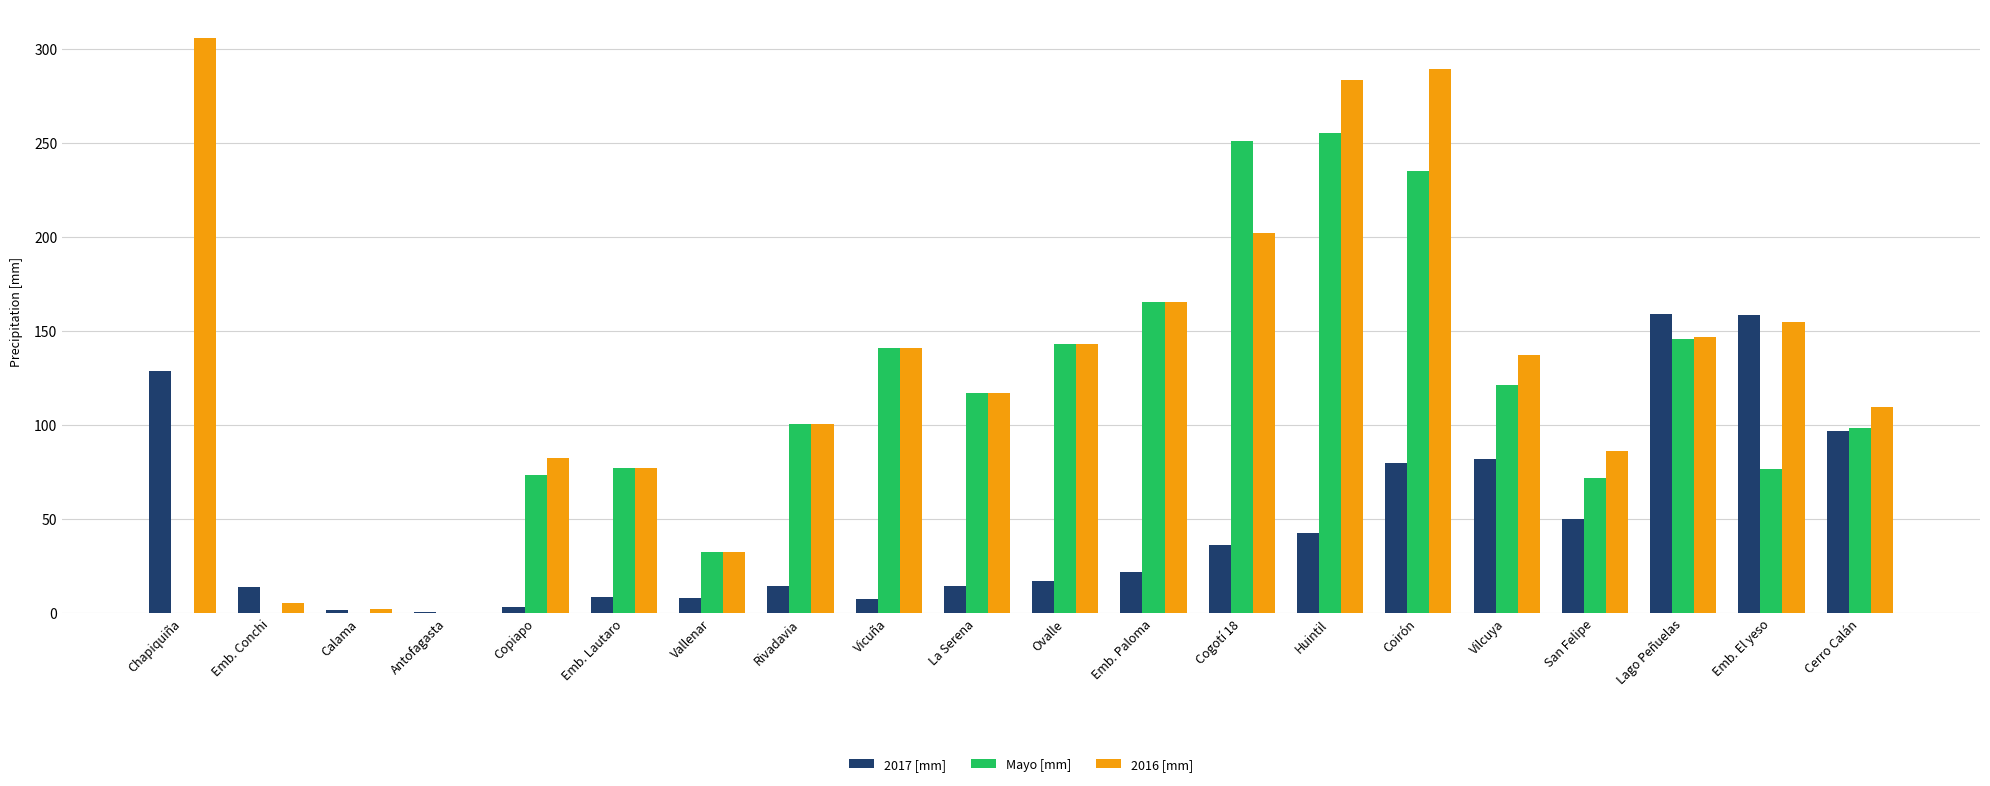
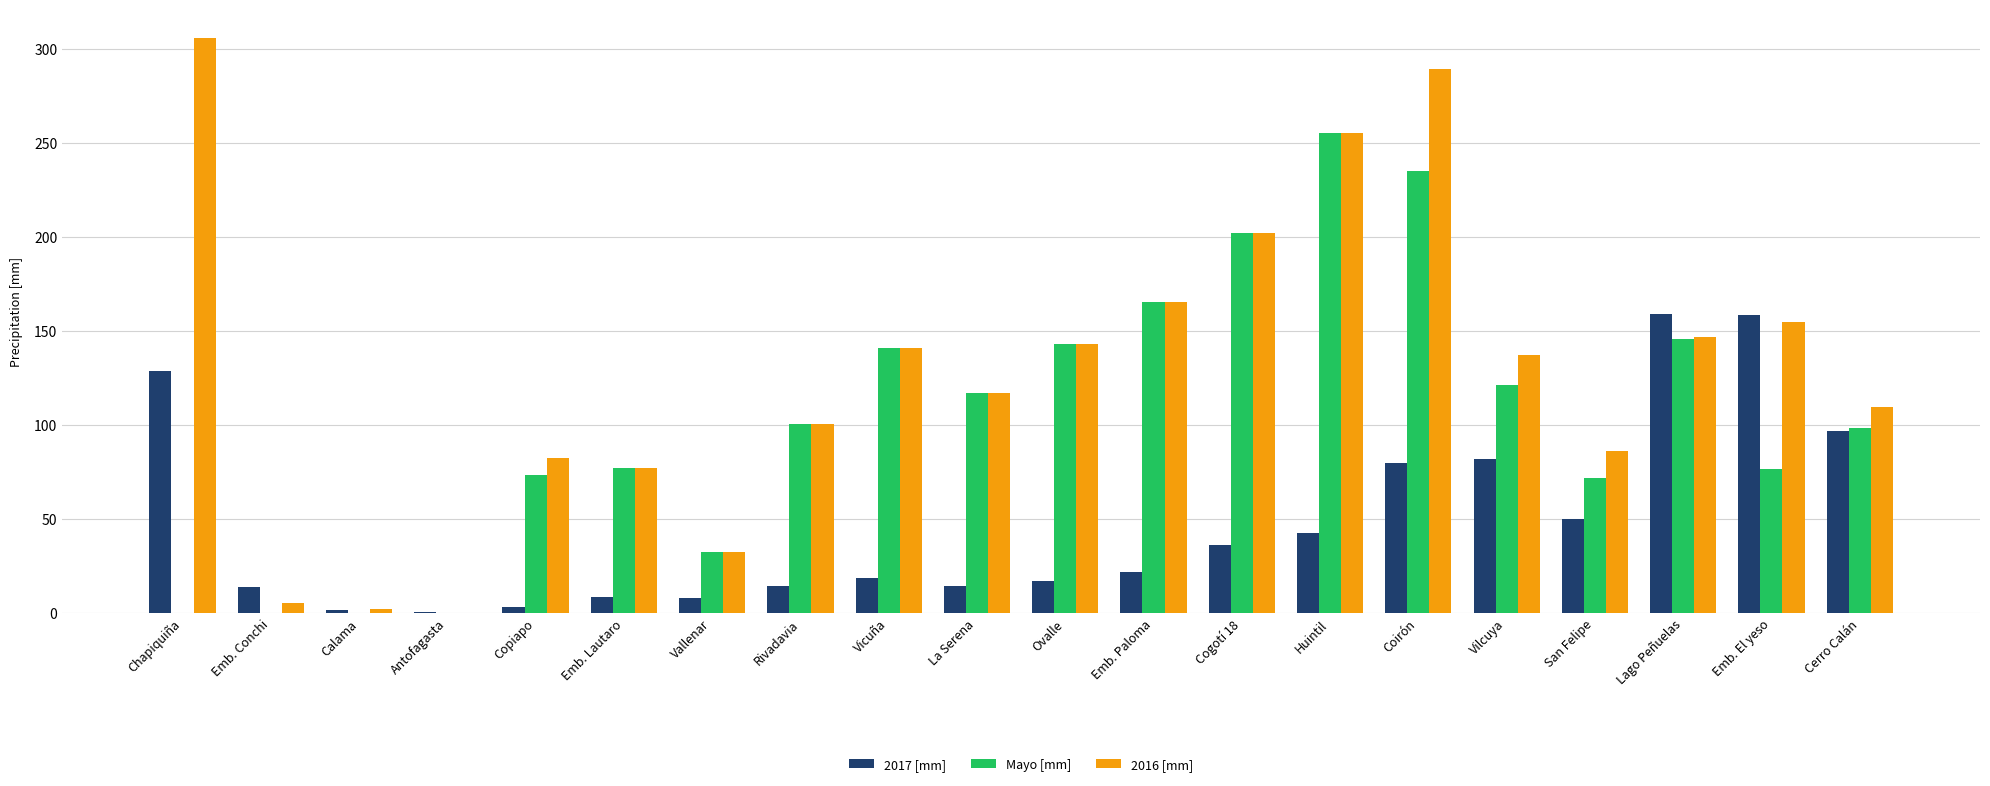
  {
    "2017 [mm]": {
      "Chapiquiña": 129,
      "Emb. Conchi": 14,
      "Calama": 2,
      "Copiapo": 3,
      "Emb. Lautaro": 8,
      "Vallenar": 8,
      "Rivadavia": 15,
-     "Vicuña": 8,
+     "Vicuña": 19,
      "La Serena": 15,
      "Ovalle": 17,
      "Emb. Paloma": 22,
      "Cogotí 18": 36,
      "Huintil": 43,
      "Coirón": 80,
      "Vilcuya": 82,
      "San Felipe": 50,
      "Lago Peñuelas": 159,
      "Emb. El yeso": 158,
      "Cerro Calán": 97
    },
    "Mayo [mm]": {
      "Chapiquiña": 0,
      "Emb. Conchi": 0,
      "Calama": 0,
      "Antofagasta": 0,
      "Copiapo": 73,
      "Emb. Lautaro": 77,
      "Vallenar": 33,
      "Rivadavia": 100,
      "Vicuña": 141,
      "La Serena": 117,
      "Ovalle": 143,
      "Emb. Paloma": 165,
-     "Cogotí 18": 251,
+     "Cogotí 18": 202,
      "Huintil": 255,
      "Coirón": 235,
      "Vilcuya": 122,
      "San Felipe": 72,
      "Lago Peñuelas": 146,
      "Emb. El yeso": 77,
      "Cerro Calán": 99
    },
    "2016 [mm]": {
      "Chapiquiña": 306,
      "Emb. Conchi": 6,
      "Calama": 2,
      "Antofagasta": 0,
      "Copiapo": 83,
      "Emb. Lautaro": 77,
      "Vallenar": 33,
      "Rivadavia": 100,
      "Vicuña": 141,
      "La Serena": 117,
      "Ovalle": 143,
      "Emb. Paloma": 165,
      "Cogotí 18": 202,
-     "Huintil": 283,
+     "Huintil": 255,
      "Coirón": 289,
      "Vilcuya": 137,
      "San Felipe": 86,
      "Lago Peñuelas": 147,
      "Emb. El yeso": 155,
      "Cerro Calán": 109
    }
  }
